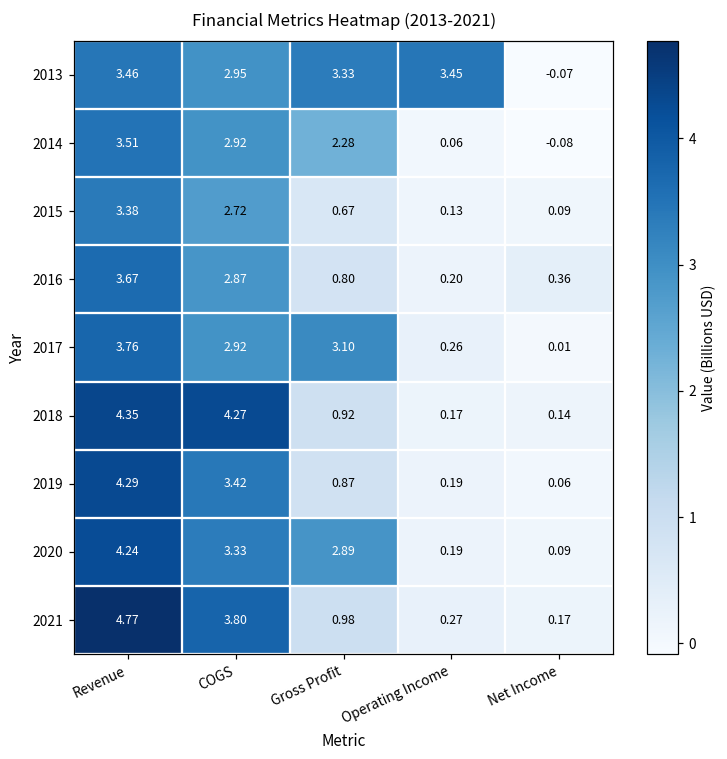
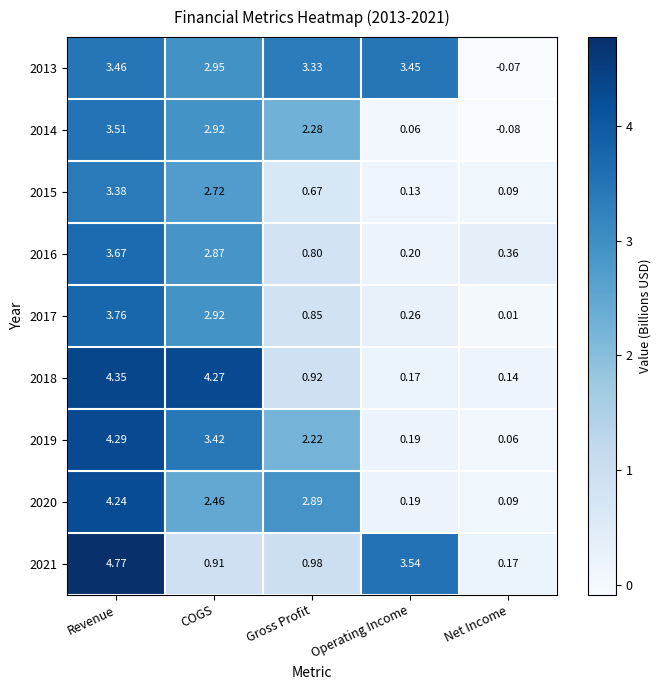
  {
    "2013": {
      "Revenue": 3.46,
      "COGS": 2.95,
      "Gross Profit": 3.33,
      "Operating Income": 3.45,
      "Net Income": -0.07
    },
    "2014": {
      "Revenue": 3.51,
      "COGS": 2.92,
      "Gross Profit": 2.28,
      "Operating Income": 0.06,
      "Net Income": -0.08
    },
    "2015": {
      "Revenue": 3.38,
      "COGS": 2.72,
      "Gross Profit": 0.67,
      "Operating Income": 0.13,
      "Net Income": 0.09
    },
    "2016": {
      "Revenue": 3.67,
      "COGS": 2.87,
      "Gross Profit": 0.80,
      "Operating Income": 0.20,
      "Net Income": 0.36
    },
    "2017": {
      "Revenue": 3.76,
      "COGS": 2.92,
-     "Gross Profit": 3.10,
+     "Gross Profit": 0.85,
      "Operating Income": 0.26,
      "Net Income": 0.01
    },
    "2018": {
      "Revenue": 4.35,
      "COGS": 4.27,
      "Gross Profit": 0.92,
      "Operating Income": 0.17,
      "Net Income": 0.14
    },
    "2019": {
      "Revenue": 4.29,
      "COGS": 3.42,
-     "Gross Profit": 0.87,
+     "Gross Profit": 2.22,
      "Operating Income": 0.19,
      "Net Income": 0.06
    },
    "2020": {
      "Revenue": 4.24,
-     "COGS": 3.33,
+     "COGS": 2.46,
      "Gross Profit": 2.89,
      "Operating Income": 0.19,
      "Net Income": 0.09
    },
    "2021": {
      "Revenue": 4.77,
-     "COGS": 3.80,
+     "COGS": 0.91,
      "Gross Profit": 0.98,
-     "Operating Income": 0.27,
+     "Operating Income": 3.54,
      "Net Income": 0.17
    }
  }
